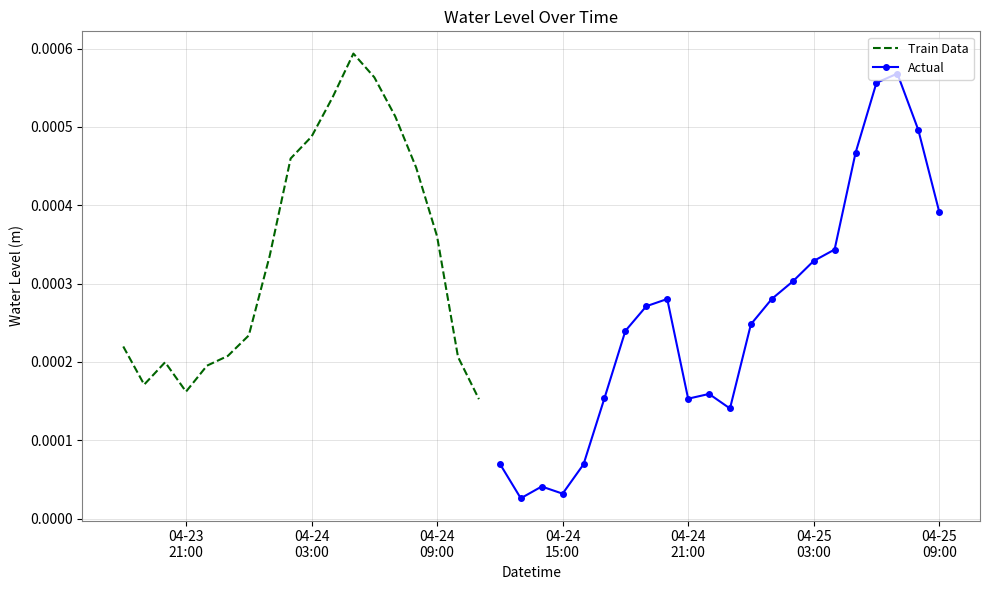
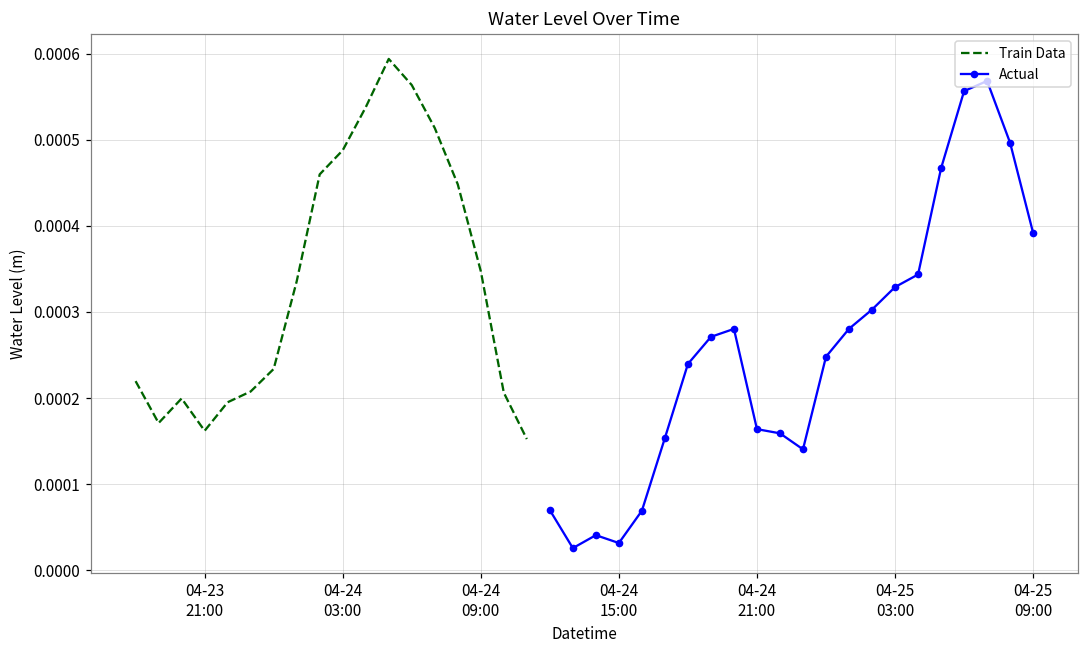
  {
    "Train Data": {
      "04-23 21:00": 0.00016,
      "04-24 03:00": 0.00049,
-     "04-24 09:00": 0.00036
+     "04-24 09:00": 0.00035
    },
    "Actual": {
      "04-24 15:00": 0.00003,
-     "04-24 21:00": 0.00015,
+     "04-24 21:00": 0.00016,
      "04-25 03:00": 0.00033,
      "04-25 09:00": 0.00039
    }
  }
